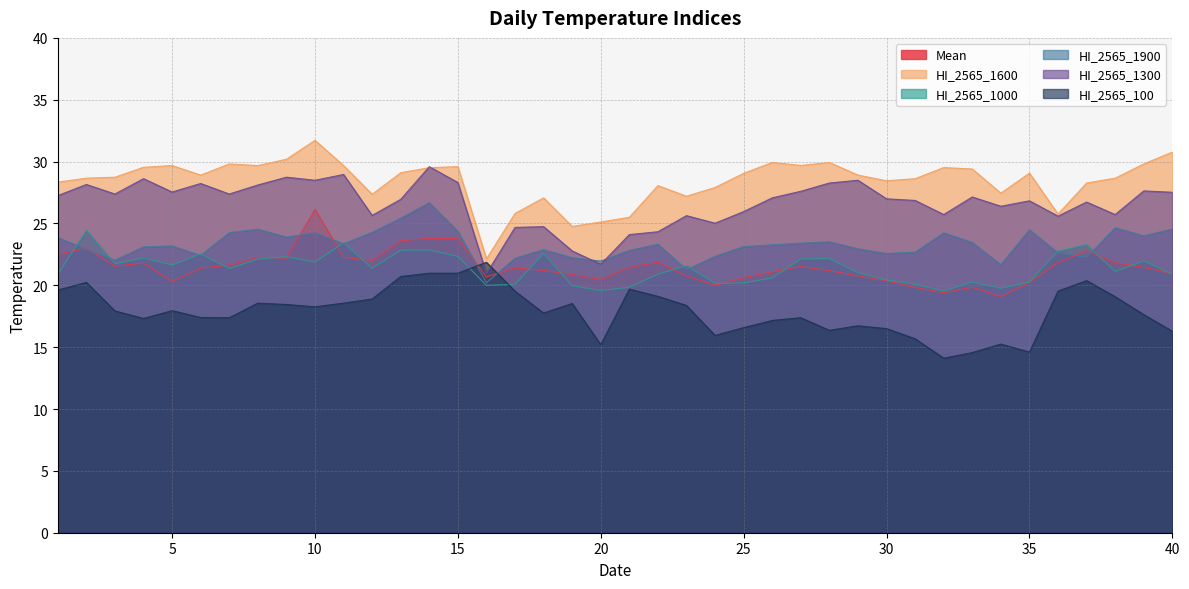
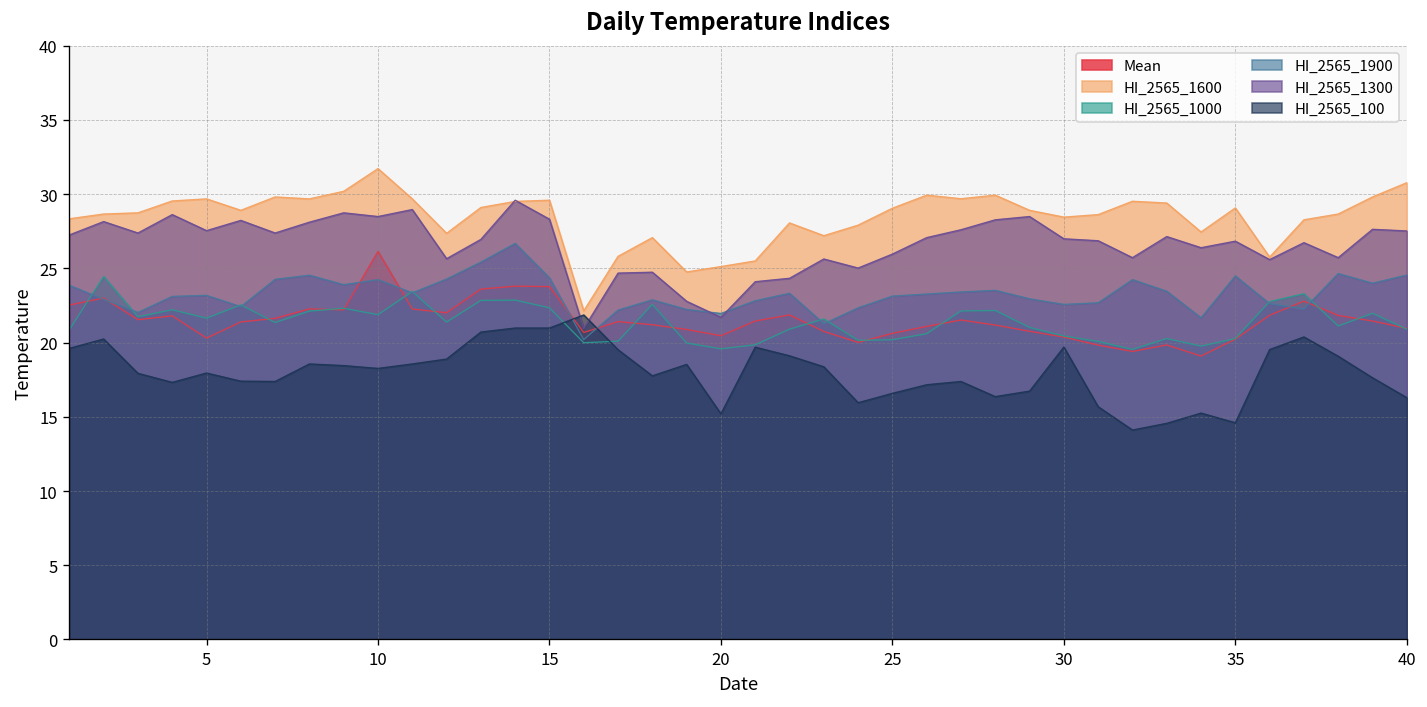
  {
    "Mean": {
      "5": 20.3,
      "10": 26.1,
      "15": 23.8,
      "20": 20.5,
      "25": 20.6
    },
    "HI_2565_1600": {
      "5": 29.7,
      "10": 31.7,
      "15": 29.6,
      "20": 25.1,
      "25": 29.1,
      "30": 28.5,
      "35": 29.1,
      "40": 30.8
    },
    "HI_2565_100": {
      "5": 18.0,
      "10": 18.3,
      "15": 21.0,
      "20": 15.2,
      "25": 16.6,
-     "30": 16.5,
+     "30": 19.7,
      "35": 14.6,
      "40": 16.3
    }
  }
